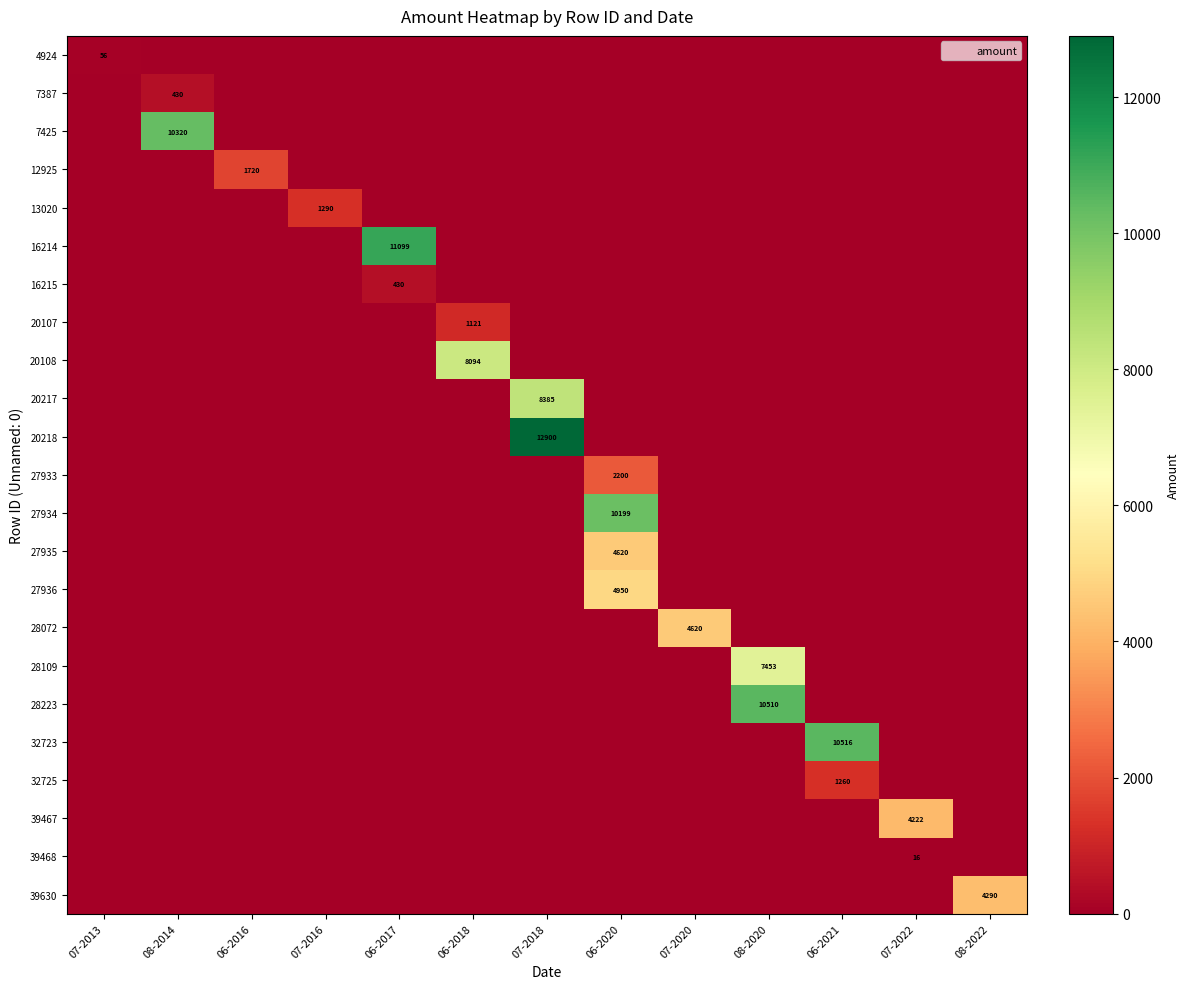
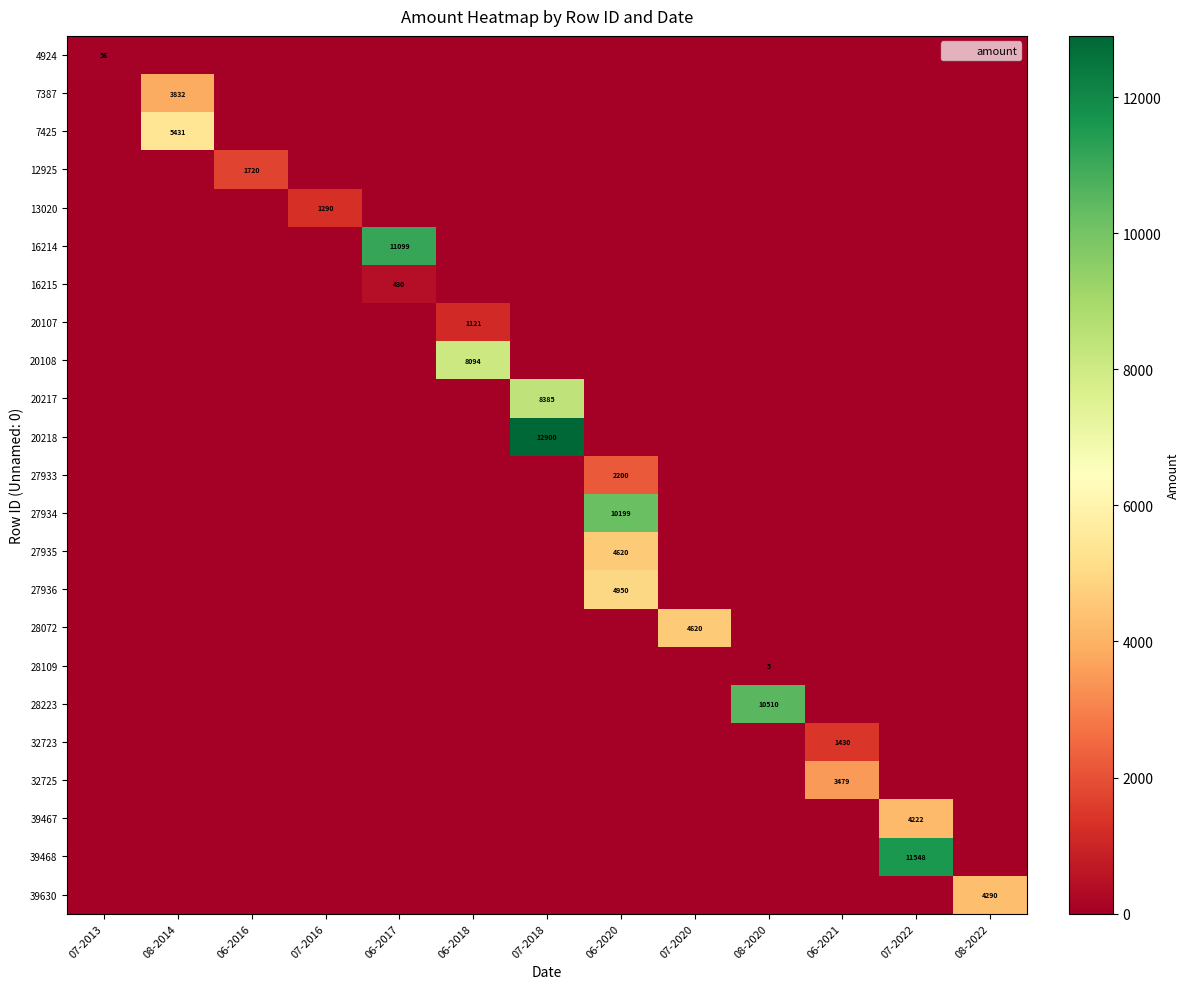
  {
    "4924": {
      "07-2013": 56
    },
    "7387": {
-     "08-2014": 430
+     "08-2014": 3832
    },
    "7425": {
-     "08-2014": 10320
+     "08-2014": 5431
    },
    "12925": {
      "06-2016": 1720
    },
    "13020": {
      "07-2016": 1290
    },
    "16214": {
      "06-2017": 11099
    },
    "16215": {
      "06-2017": 430
    },
    "20107": {
      "06-2018": 1121
    },
    "20108": {
      "06-2018": 8094
    },
    "20217": {
      "07-2018": 8385
    },
    "20218": {
      "07-2018": 12900
    },
    "27933": {
      "06-2020": 2200
    },
    "27934": {
      "06-2020": 10199
    },
    "27935": {
      "06-2020": 4620
    },
    "27936": {
      "06-2020": 4950
    },
    "28072": {
      "07-2020": 4620
    },
    "28109": {
-     "08-2020": 7453
+     "08-2020": 5
    },
    "28223": {
      "08-2020": 10510
    },
    "32723": {
-     "06-2021": 10516
+     "06-2021": 1430
    },
    "32725": {
-     "06-2021": 1260
+     "06-2021": 3479
    },
    "39467": {
      "07-2022": 4222
    },
    "39468": {
-     "07-2022": 16
+     "07-2022": 11548
    },
    "39630": {
      "08-2022": 4290
    }
  }
